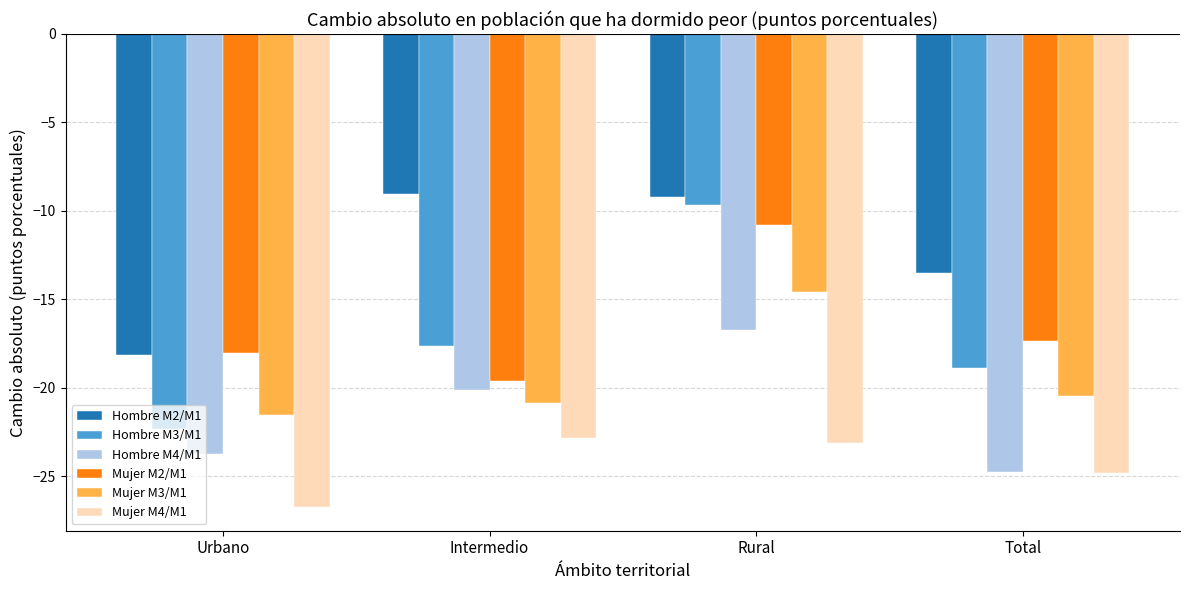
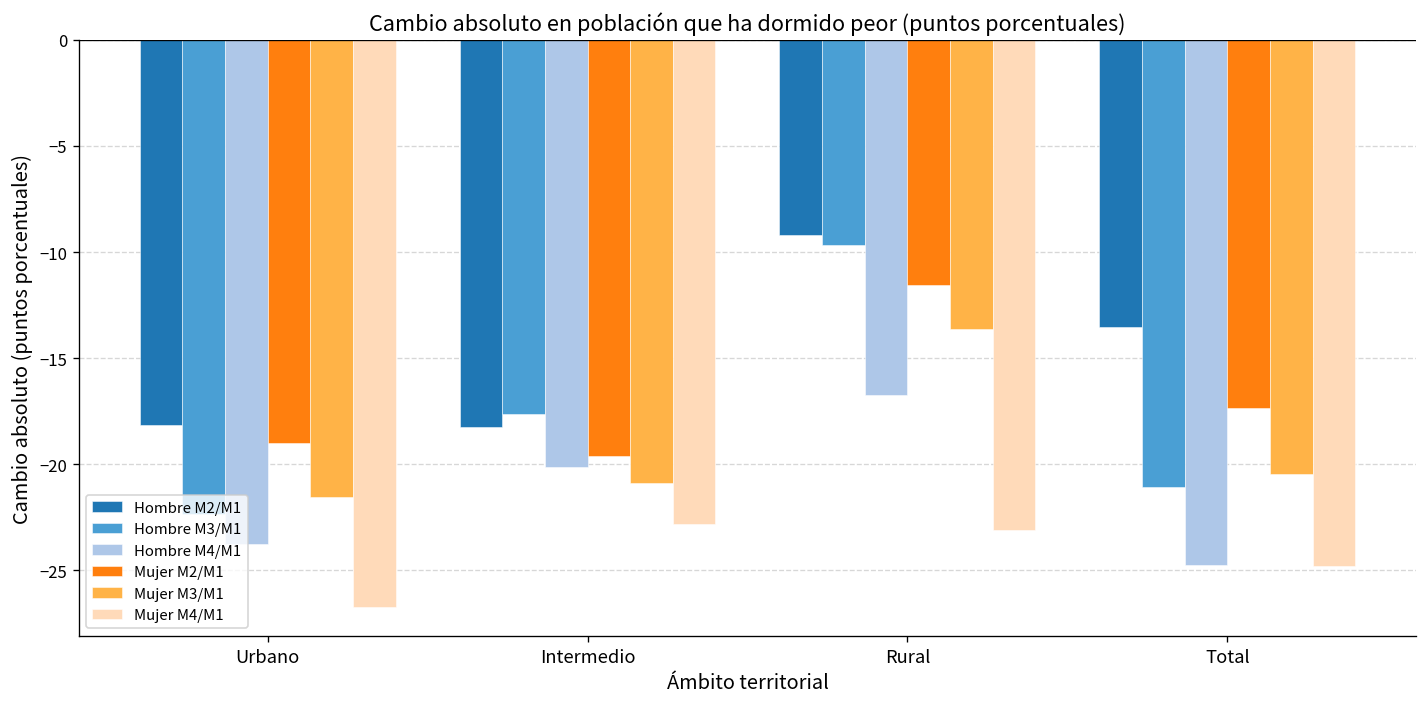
  {
    "Hombre M2/M1": {
      "Urbano": -18.1,
-     "Intermedio": -9.1,
+     "Intermedio": -18.2,
      "Rural": -9.2,
      "Total": -13.5
    },
    "Hombre M3/M1": {
      "Intermedio": -17.6,
      "Rural": -9.6,
-     "Total": -18.9
+     "Total": -21.1
    },
    "Hombre M4/M1": {
      "Intermedio": -20.1,
      "Rural": -16.8,
      "Total": -24.8
    },
    "Mujer M2/M1": {
-     "Urbano": -18.0,
+     "Urbano": -19.0,
      "Intermedio": -19.6,
-     "Rural": -10.8,
+     "Rural": -11.6,
      "Total": -17.3
    },
    "Mujer M3/M1": {
      "Urbano": -21.5,
      "Intermedio": -20.9,
-     "Rural": -14.6,
+     "Rural": -13.6,
      "Total": -20.5
    },
    "Mujer M4/M1": {
      "Urbano": -26.7,
      "Intermedio": -22.8,
      "Rural": -23.1,
      "Total": -24.8
    }
  }
